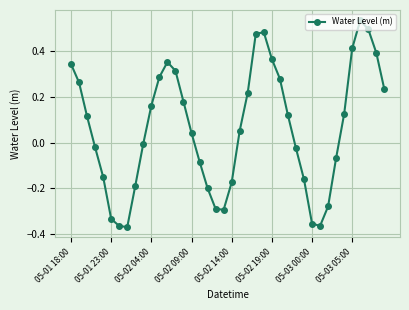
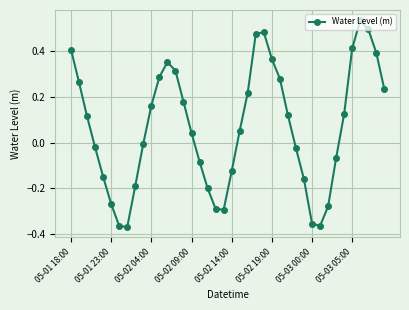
  {
-   "05-01 18:00": 0.34,
-   "05-01 23:00": -0.33,
+   "05-01 18:00": 0.41,
+   "05-01 23:00": -0.27,
    "05-02 04:00": 0.16,
    "05-02 09:00": 0.04,
-   "05-02 14:00": -0.17,
+   "05-02 14:00": -0.12,
    "05-02 19:00": 0.37,
    "05-03 00:00": -0.35,
    "05-03 05:00": 0.41
  }
